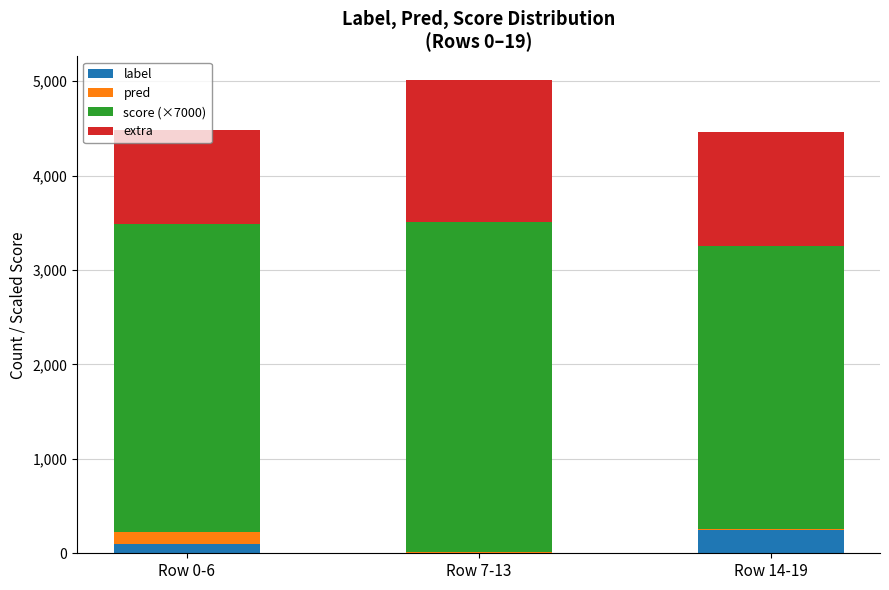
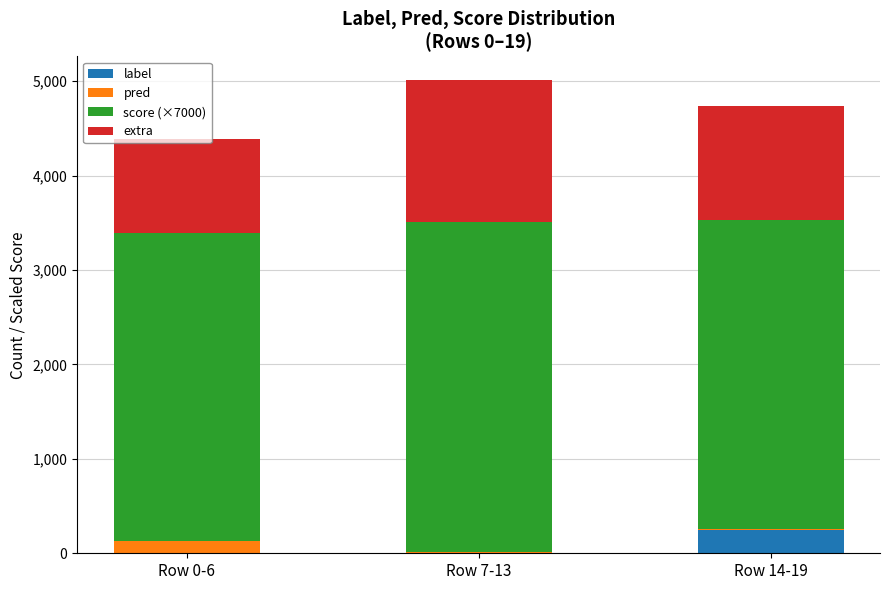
  {
    "label": {
-     "Row 0-6": "100",
+     "Row 0-6": "0",
      "Row 14-19": "300"
    },
    "pred": {
      "Row 0-6": "100"
    },
    "score (×7000)": {
      "Row 0-6": "3,300",
      "Row 7-13": "3,500",
-     "Row 14-19": "3,000"
+     "Row 14-19": "3,300"
    },
    "extra": {
      "Row 7-13": "1,500",
      "Row 14-19": "1,200"
    }
  }
